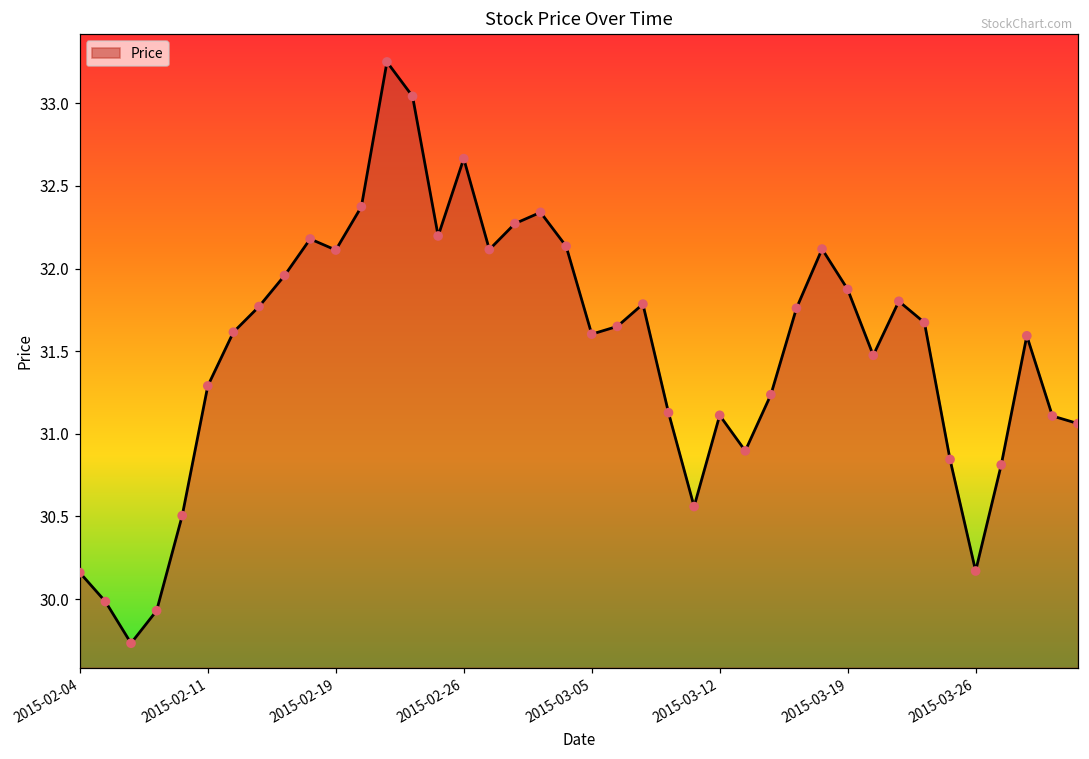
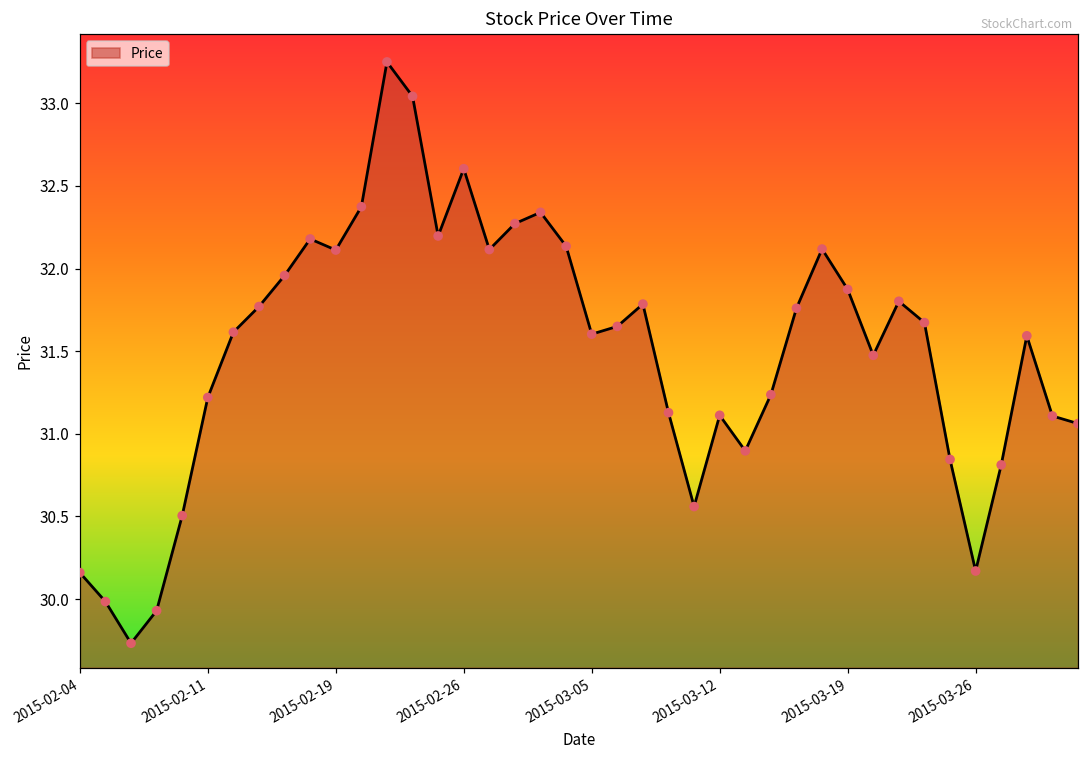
  {
    "2015-02-04": 30.16,
-   "2015-02-11": 31.29,
+   "2015-02-11": 31.22,
    "2015-02-19": 32.11,
-   "2015-02-26": 32.67,
+   "2015-02-26": 32.60,
    "2015-03-05": 31.60,
    "2015-03-12": 31.11,
    "2015-03-19": 31.87,
    "2015-03-26": 30.17
  }
